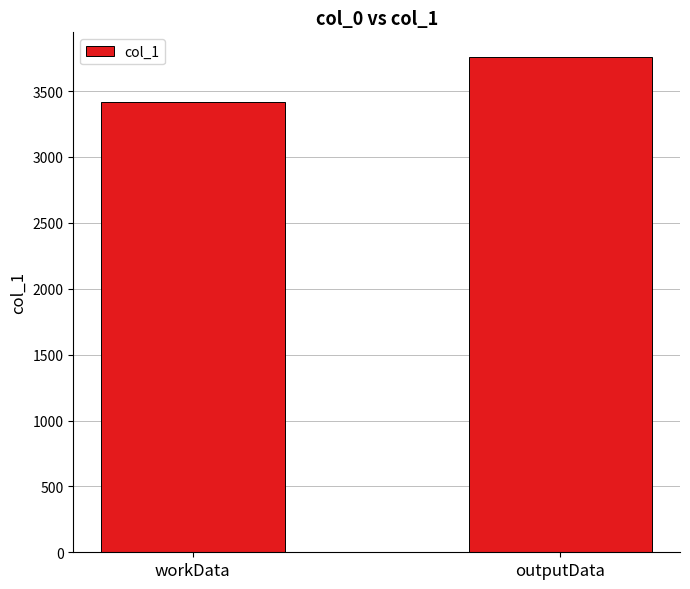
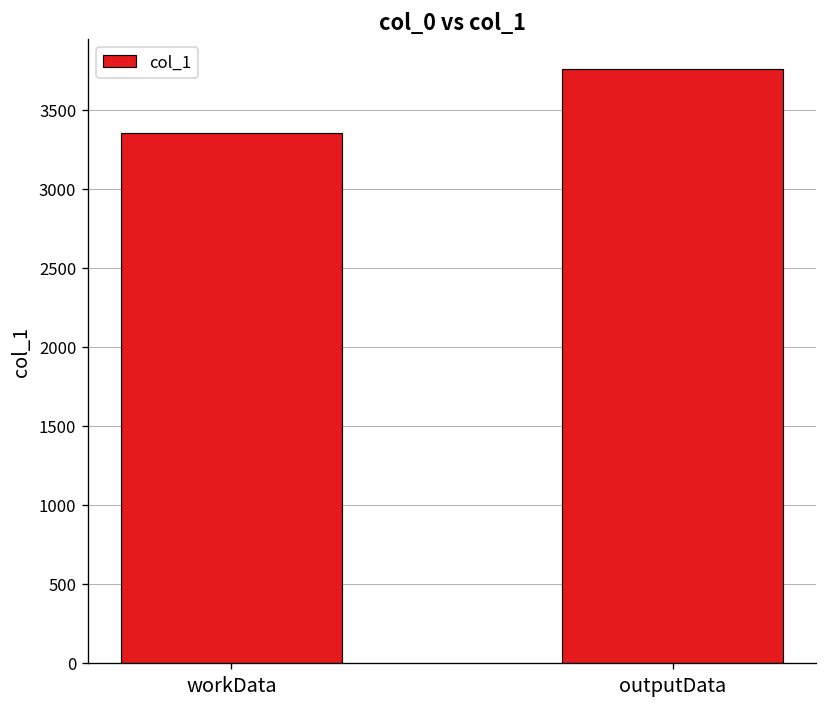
  {
-   "workData": 3420,
+   "workData": 3350,
    "outputData": 3760
  }
